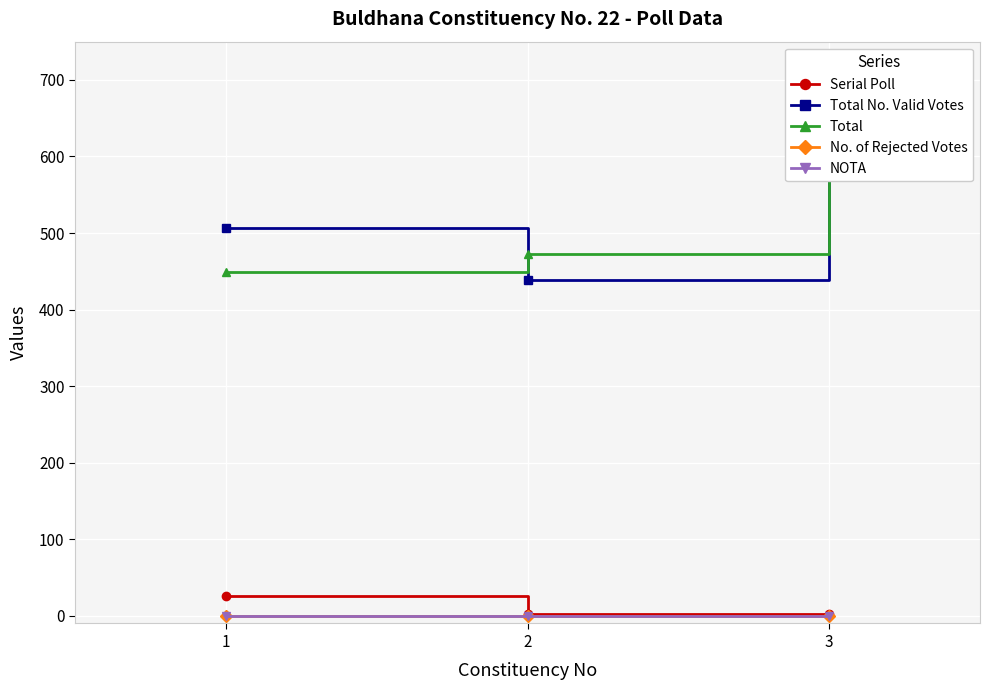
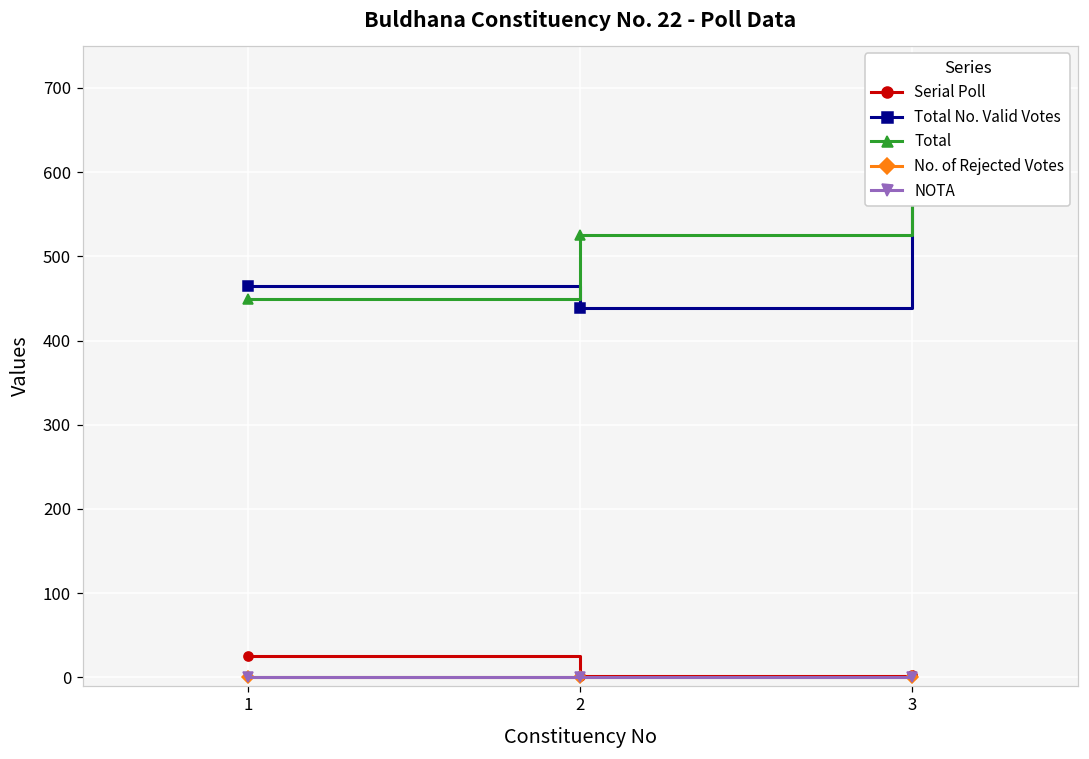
  {
    "Serial Poll": {
      "1": 30
    },
    "Total No. Valid Votes": {
-     "1": 510,
+     "1": 470,
      "2": 440
    },
    "Total": {
      "1": 450,
-     "2": 470
+     "2": 530
    },
    "NOTA": {
      "1": 0
    }
  }
